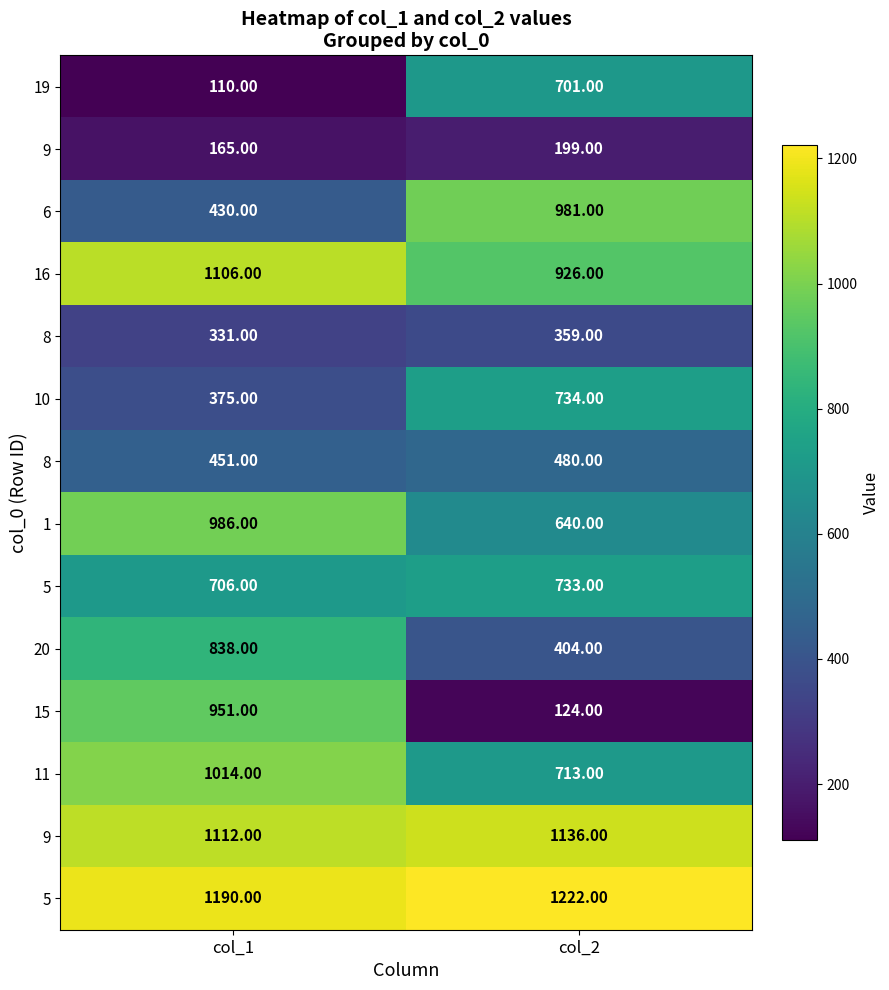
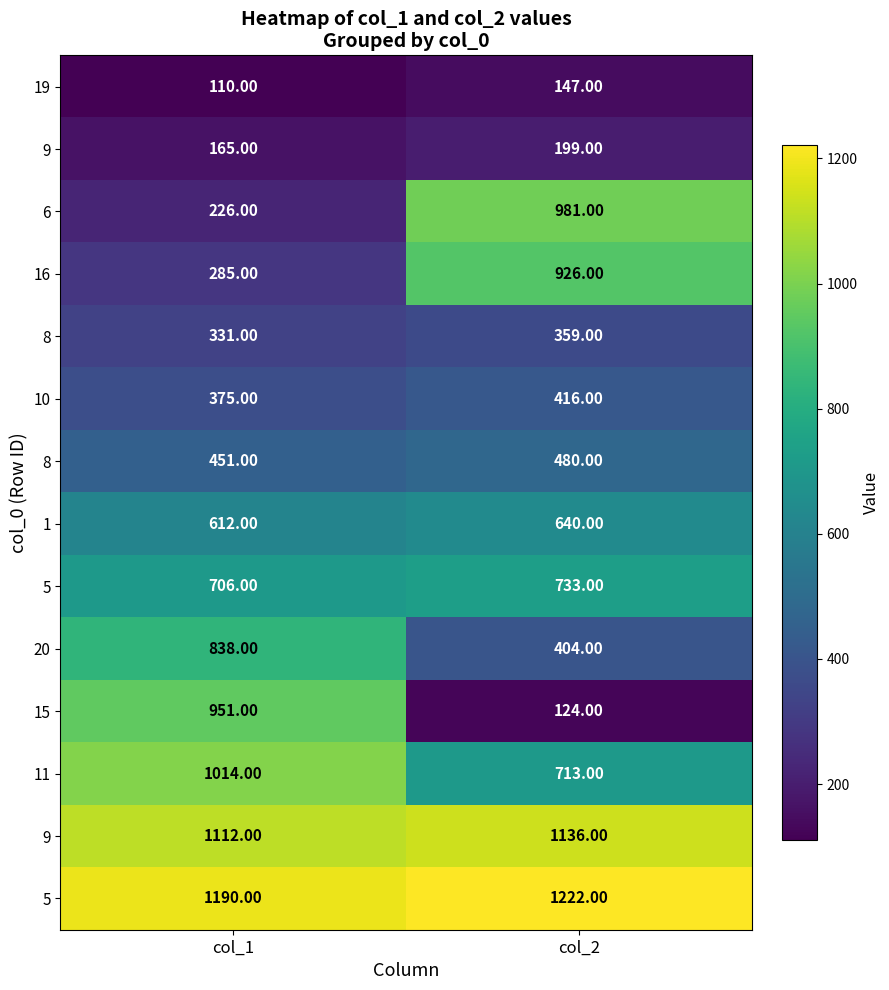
  {
    "19": {
      "col_1": 110.00,
-     "col_2": 701.00
+     "col_2": 147.00
    },
    "6": {
-     "col_1": 430.00,
+     "col_1": 226.00,
      "col_2": 981.00
    },
    "16": {
-     "col_1": 1106.00,
+     "col_1": 285.00,
      "col_2": 926.00
    },
    "10": {
      "col_1": 375.00,
-     "col_2": 734.00
+     "col_2": 416.00
    },
    "1": {
-     "col_1": 986.00,
+     "col_1": 612.00,
      "col_2": 640.00
    },
    "20": {
      "col_1": 838.00,
      "col_2": 404.00
    },
    "15": {
      "col_1": 951.00,
      "col_2": 124.00
    },
    "11": {
      "col_1": 1014.00,
      "col_2": 713.00
    }
  }
